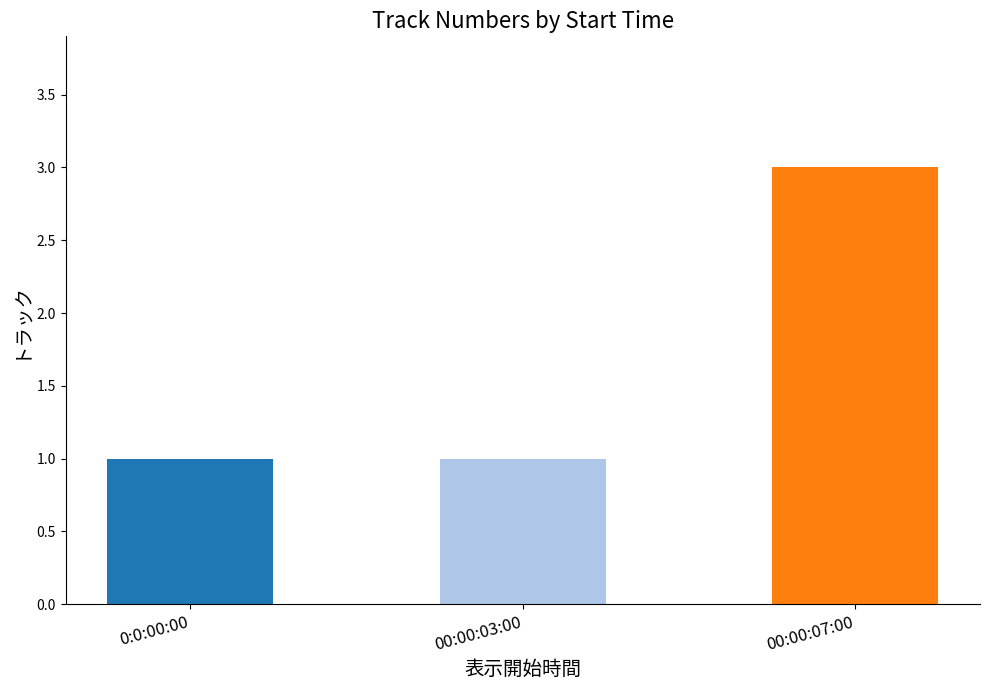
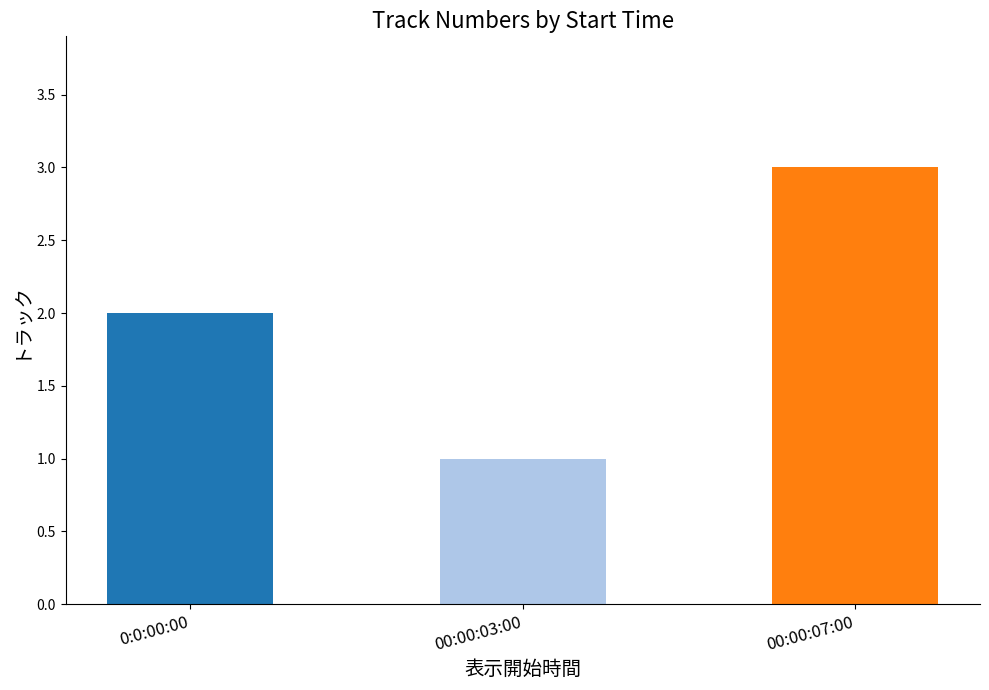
  {
-   "0:0:00:00": 1,
+   "0:0:00:00": 2,
    "00:00:03:00": 1,
    "00:00:07:00": 3
  }
